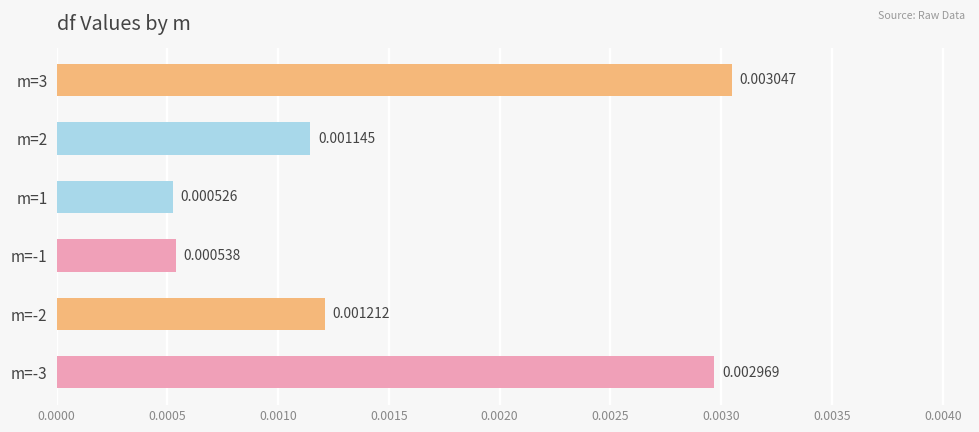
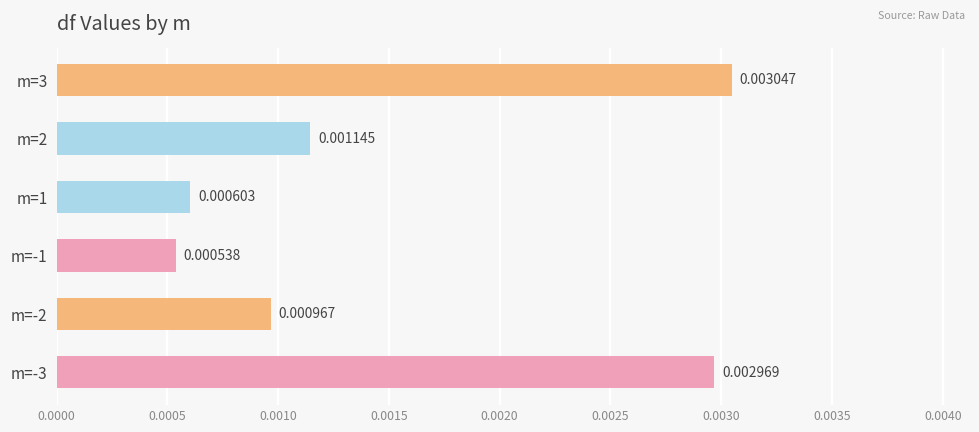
  {
    "m=3": 0.003047,
    "m=2": 0.001145,
-   "m=1": 0.000526,
+   "m=1": 0.000603,
    "m=-1": 0.000538,
-   "m=-2": 0.001212,
+   "m=-2": 0.000967,
    "m=-3": 0.002969
  }
